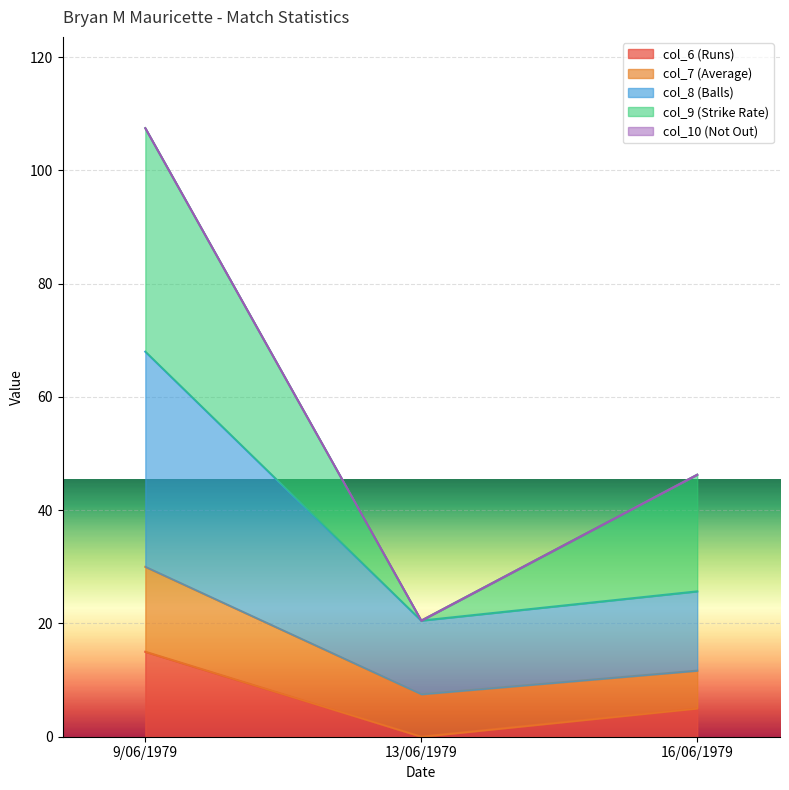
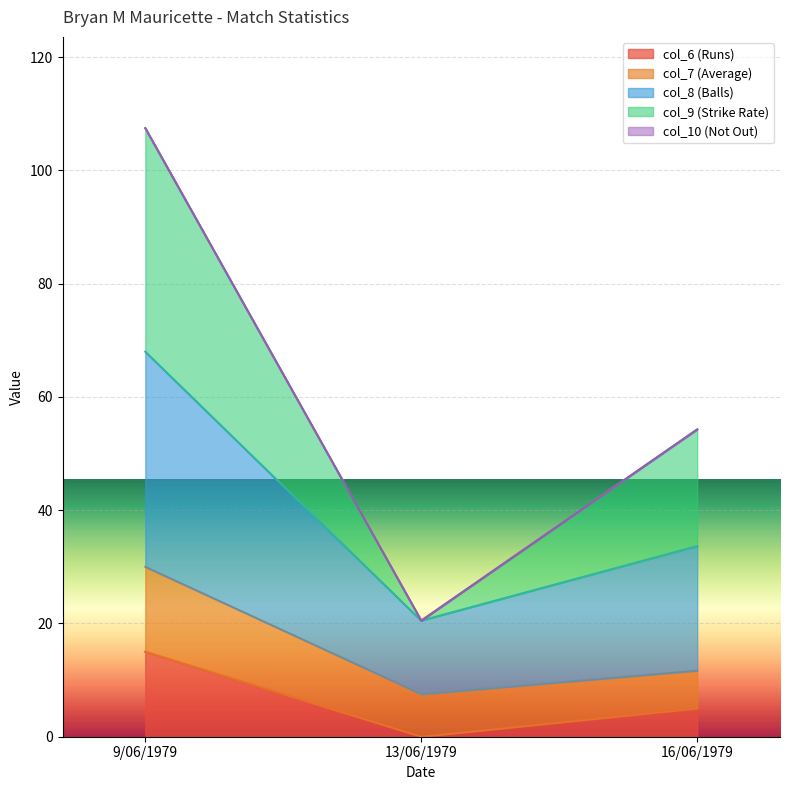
  {
    "col_8 (Balls)": {
      "9/06/1979": 38,
-     "16/06/1979": 14
+     "16/06/1979": 22
    }
  }
